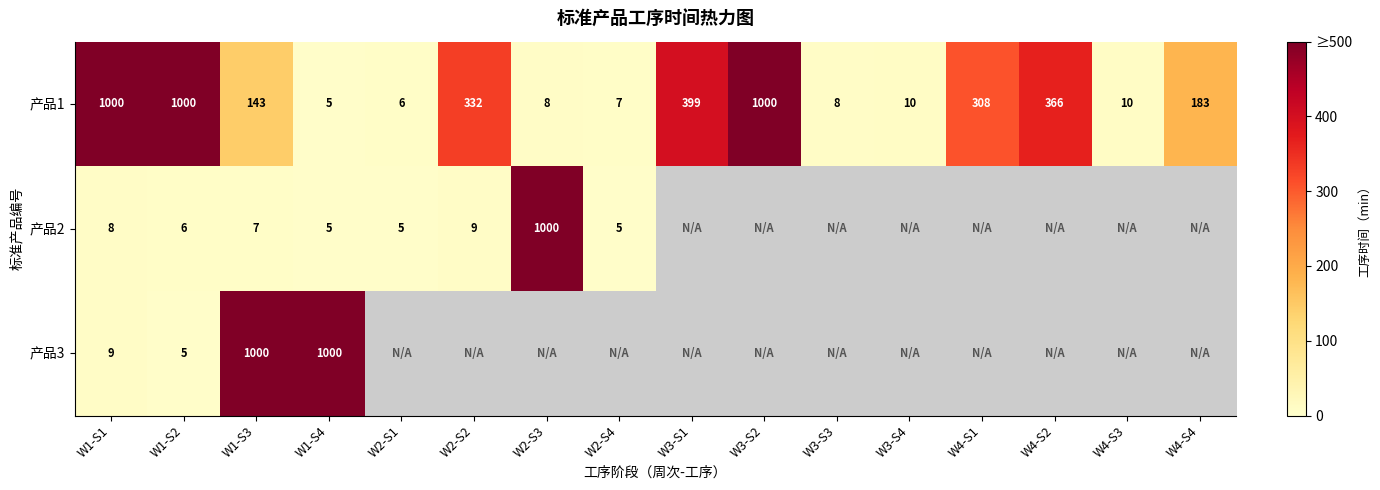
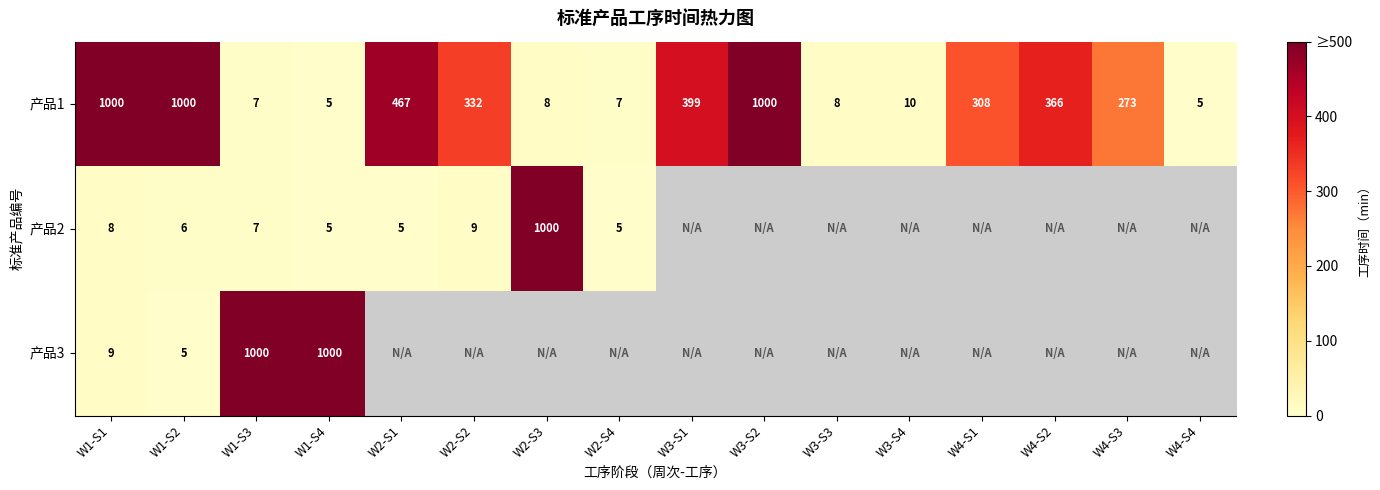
  {
    "产品1": {
      "W1-S1": 1000,
      "W1-S2": 1000,
-     "W1-S3": 143,
+     "W1-S3": 7,
      "W1-S4": 5,
-     "W2-S1": 6,
+     "W2-S1": 467,
      "W2-S2": 332,
      "W2-S3": 8,
      "W2-S4": 7,
      "W3-S1": 399,
      "W3-S2": 1000,
      "W3-S3": 8,
      "W3-S4": 10,
      "W4-S1": 308,
      "W4-S2": 366,
-     "W4-S3": 10,
-     "W4-S4": 183
+     "W4-S3": 273,
+     "W4-S4": 5
    },
    "产品2": {
      "W1-S1": 8,
      "W1-S2": 6,
      "W1-S3": 7,
      "W1-S4": 5,
      "W2-S1": 5,
      "W2-S2": 9,
      "W2-S3": 1000,
      "W2-S4": 5
    },
    "产品3": {
      "W1-S1": 9,
      "W1-S2": 5,
      "W1-S3": 1000,
      "W1-S4": 1000
    }
  }
